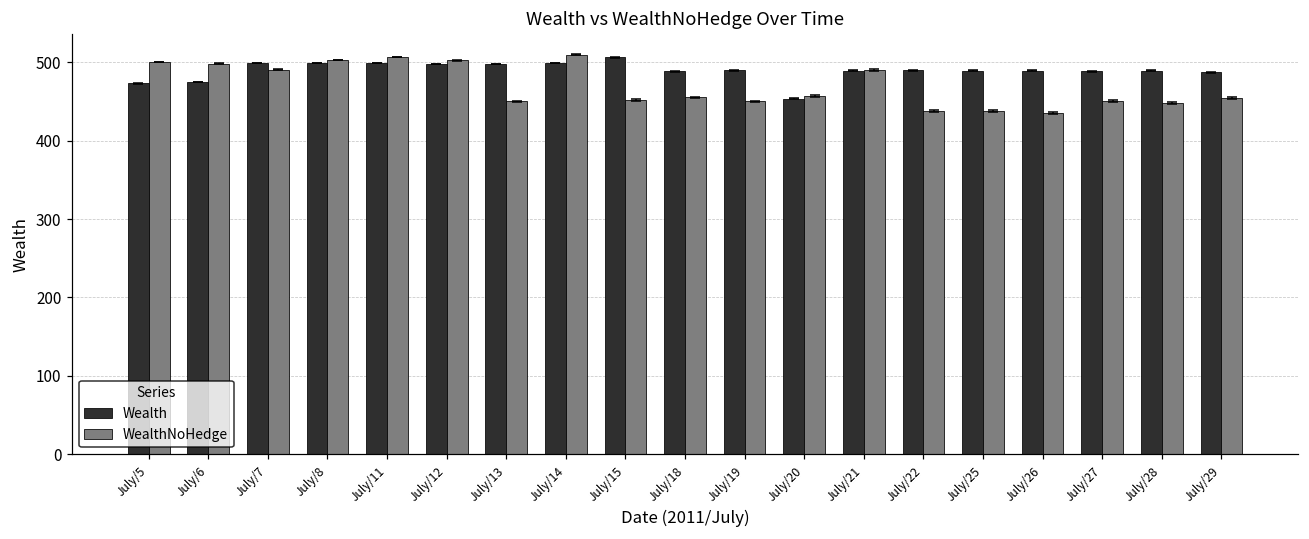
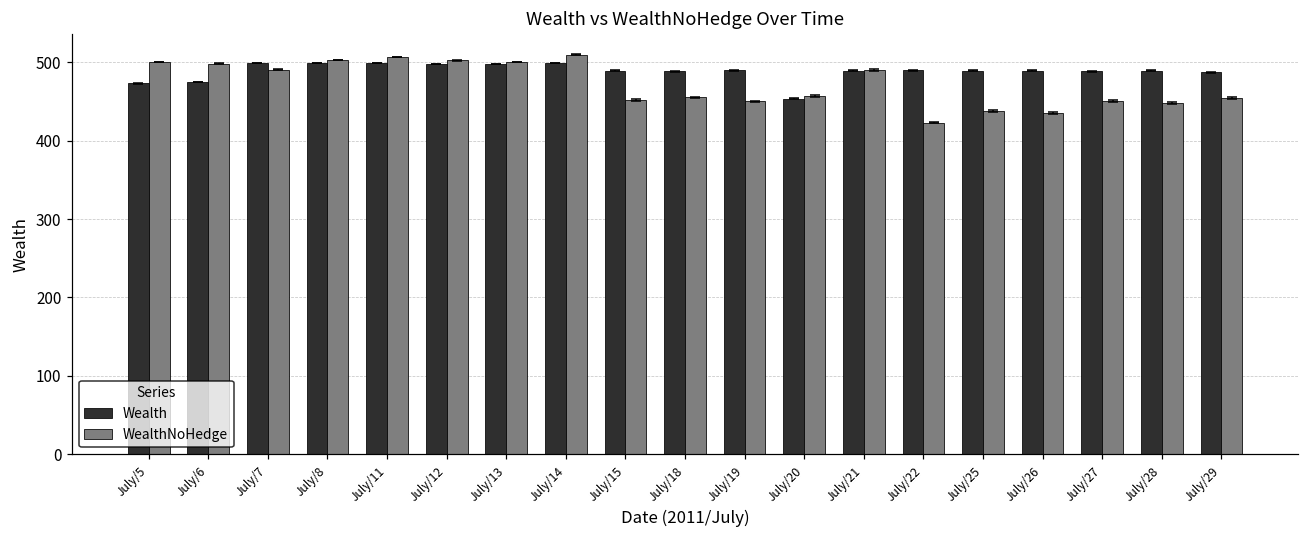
  {
    "Wealth": {
      "July/5": 470,
      "July/6": 470,
      "July/7": 500,
      "July/8": 500,
      "July/11": 500,
      "July/12": 500,
      "July/13": 500,
      "July/14": 500,
-     "July/15": 510,
+     "July/15": 490,
      "July/18": 490,
      "July/19": 490,
      "July/20": 450,
      "July/21": 490,
      "July/22": 490,
      "July/25": 490,
      "July/26": 490,
      "July/27": 490,
      "July/28": 490,
      "July/29": 490
    },
    "WealthNoHedge": {
      "July/5": 500,
      "July/6": 500,
      "July/7": 490,
      "July/8": 500,
      "July/11": 510,
      "July/12": 500,
-     "July/13": 450,
+     "July/13": 500,
      "July/14": 510,
      "July/15": 450,
      "July/18": 460,
      "July/19": 450,
      "July/20": 460,
      "July/21": 490,
-     "July/22": 440,
+     "July/22": 420,
      "July/25": 440,
      "July/26": 440,
      "July/27": 450,
      "July/28": 450,
      "July/29": 450
    }
  }
